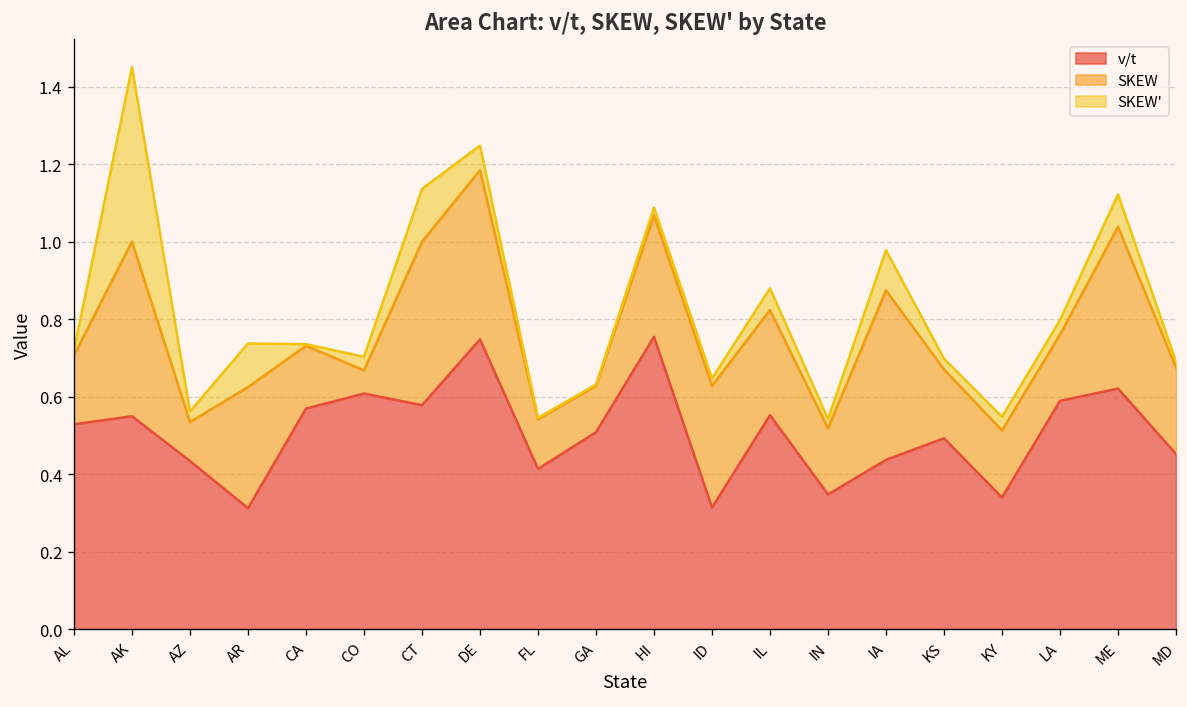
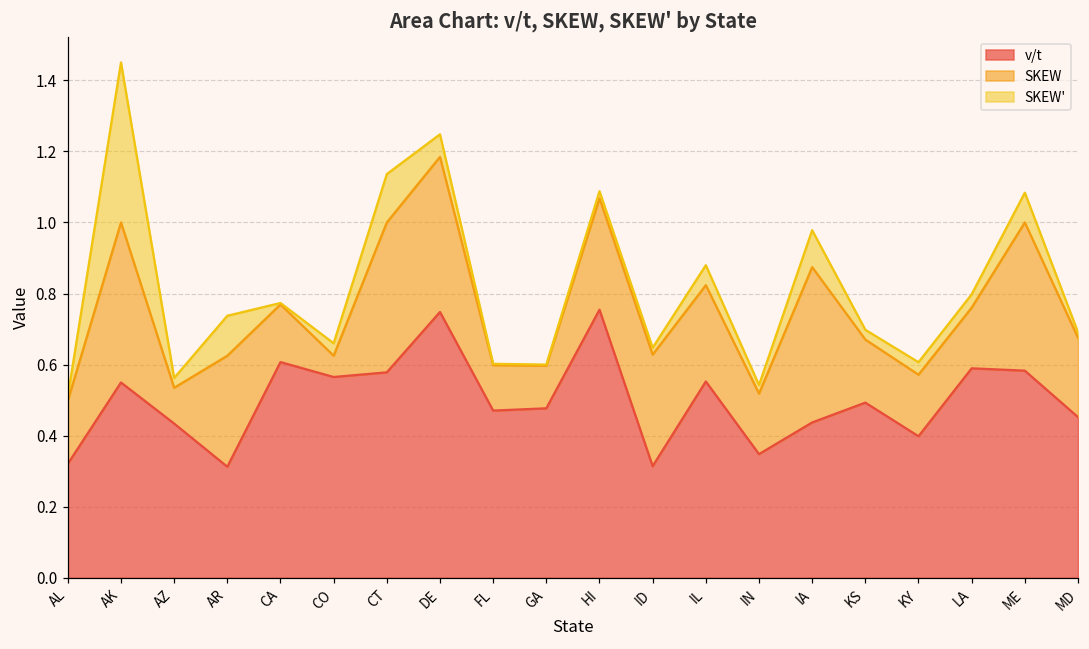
  {
    "v/t": {
-     "AL": 0.53,
+     "AL": 0.32,
      "AK": 0.55,
      "AZ": 0.43,
      "AR": 0.31,
-     "CA": 0.57,
-     "CO": 0.61,
+     "CA": 0.61,
+     "CO": 0.57,
      "CT": 0.58,
      "DE": 0.75,
-     "FL": 0.41,
-     "GA": 0.51,
+     "FL": 0.47,
+     "GA": 0.48,
      "HI": 0.75,
      "ID": 0.31,
      "IL": 0.55,
      "IN": 0.35,
      "IA": 0.44,
      "KS": 0.49,
-     "KY": 0.34,
+     "KY": 0.40,
      "LA": 0.59,
-     "ME": 0.62,
+     "ME": 0.58,
      "MD": 0.45
    }
  }
